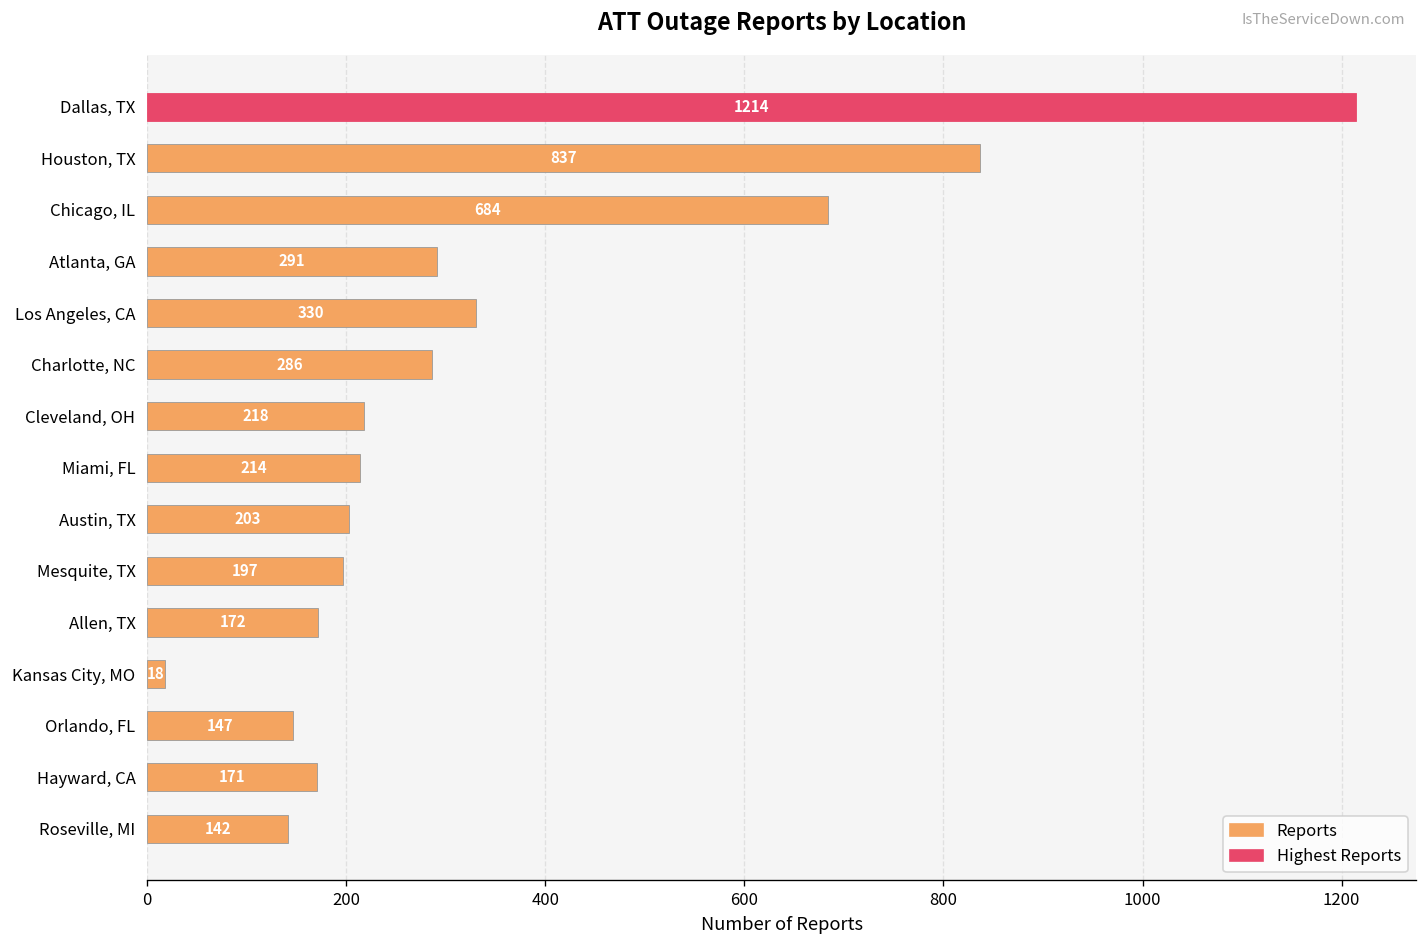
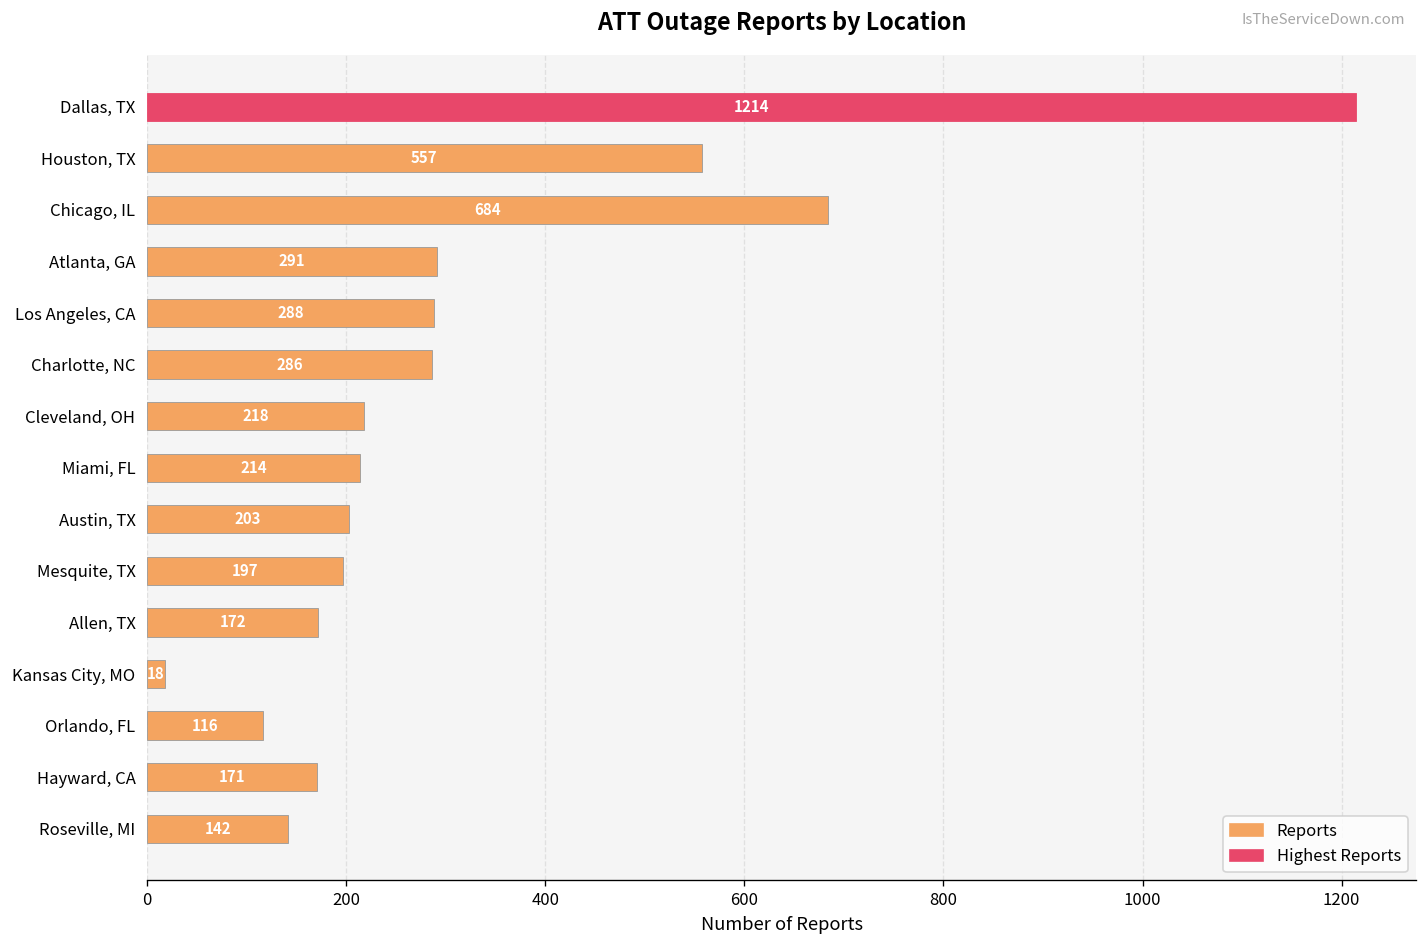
  {
    "Dallas, TX": 1214,
-   "Houston, TX": 837,
+   "Houston, TX": 557,
    "Chicago, IL": 684,
    "Atlanta, GA": 291,
-   "Los Angeles, CA": 330,
+   "Los Angeles, CA": 288,
    "Charlotte, NC": 286,
    "Cleveland, OH": 218,
    "Miami, FL": 214,
    "Austin, TX": 203,
    "Mesquite, TX": 197,
    "Allen, TX": 172,
    "Kansas City, MO": 18,
-   "Orlando, FL": 147,
+   "Orlando, FL": 116,
    "Hayward, CA": 171,
    "Roseville, MI": 142
  }
